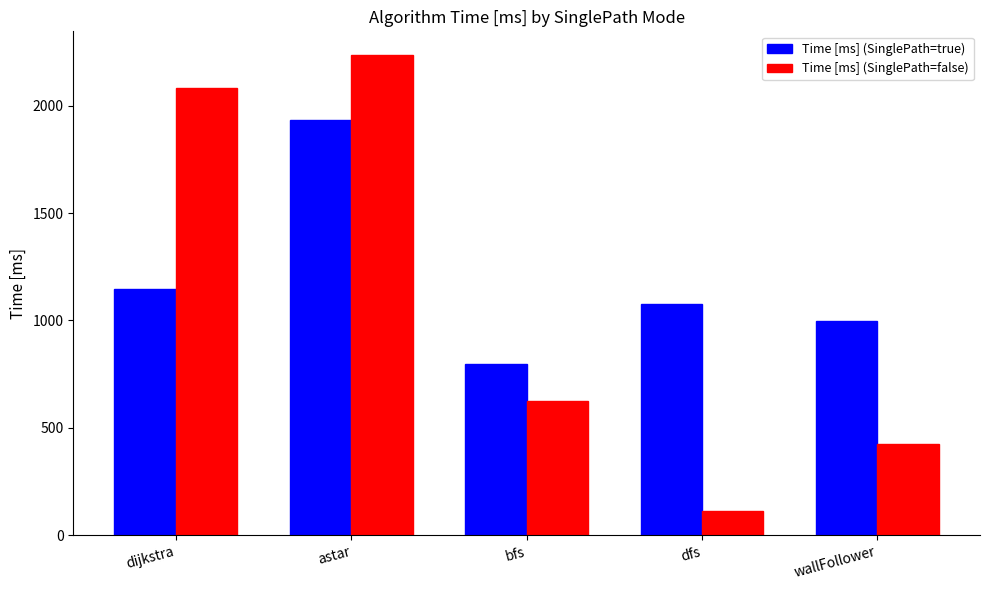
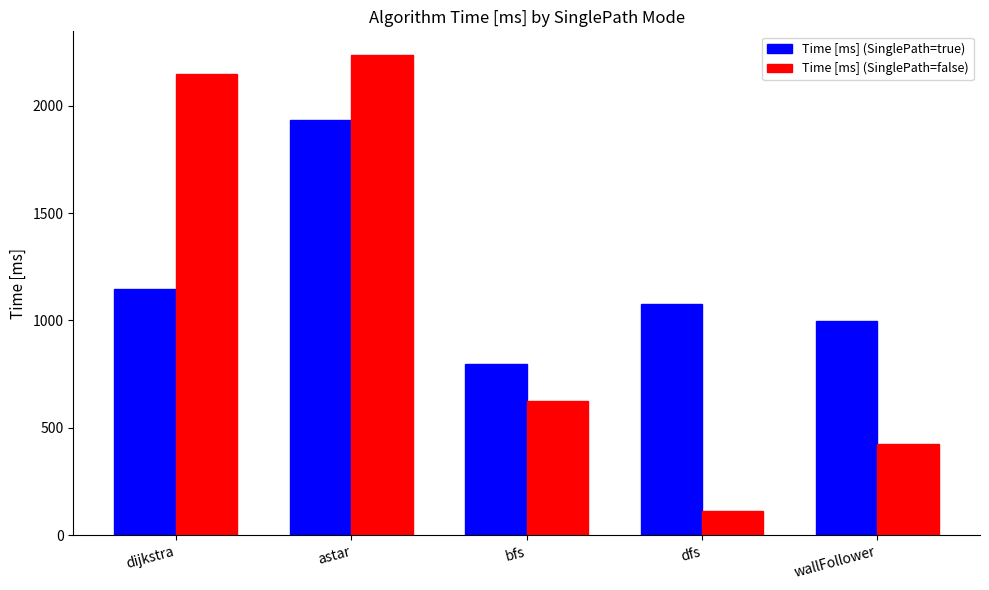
  {
    "Time [ms] (SinglePath=true)": {
      "dijkstra": 1150,
      "astar": 1930,
      "bfs": 800,
      "dfs": 1080,
      "wallFollower": 1000
    },
    "Time [ms] (SinglePath=false)": {
-     "dijkstra": 2080,
+     "dijkstra": 2150,
      "astar": 2230,
      "bfs": 630,
      "dfs": 110,
      "wallFollower": 420
    }
  }
